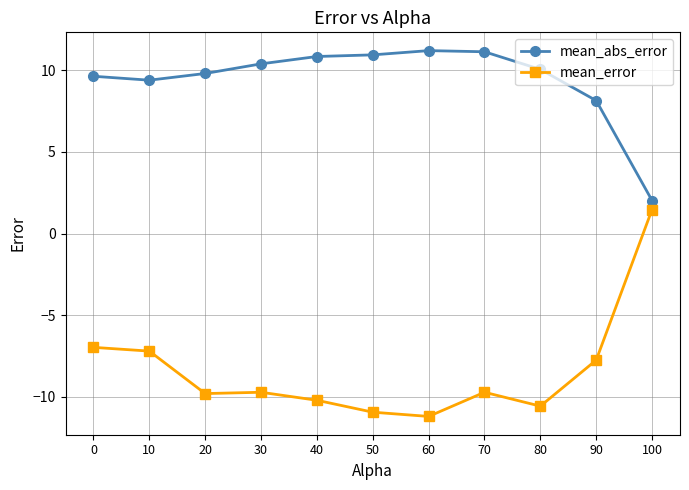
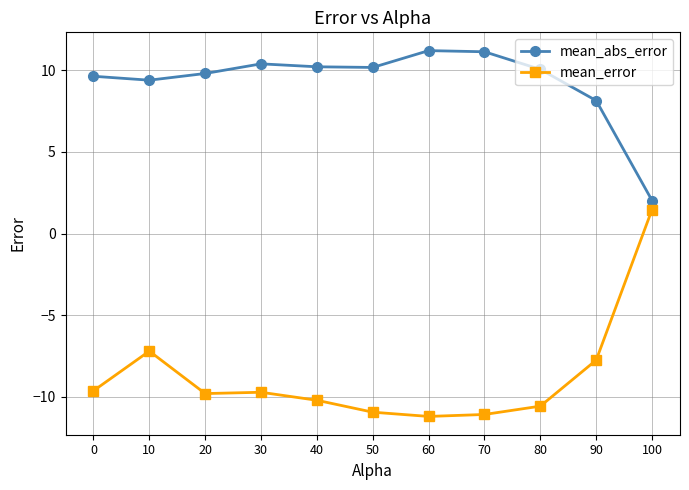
  {
    "mean_abs_error": {
      "0": 9.6,
      "10": 9.4,
      "20": 9.8,
      "30": 10.4,
-     "40": 10.8,
-     "50": 10.9,
+     "40": 10.2,
+     "50": 10.2,
      "60": 11.2,
      "70": 11.1,
      "90": 8.1,
      "100": 2.0
    },
    "mean_error": {
-     "0": -7.0,
+     "0": -9.6,
      "10": -7.2,
      "20": -9.8,
      "30": -9.7,
      "40": -10.2,
      "50": -10.9,
      "60": -11.2,
-     "70": -9.7,
+     "70": -11.1,
      "80": -10.6,
      "90": -7.8,
      "100": 1.5
    }
  }
